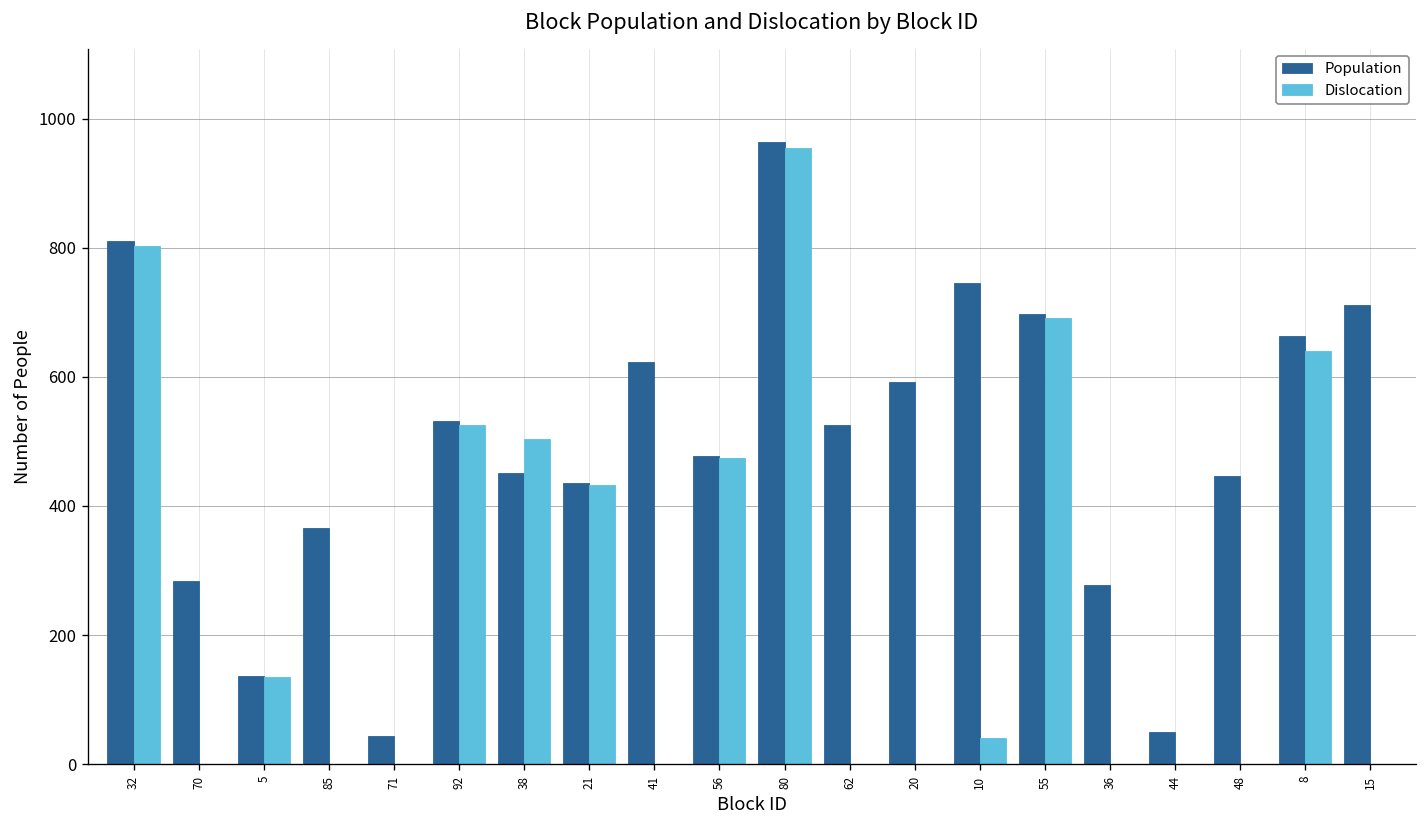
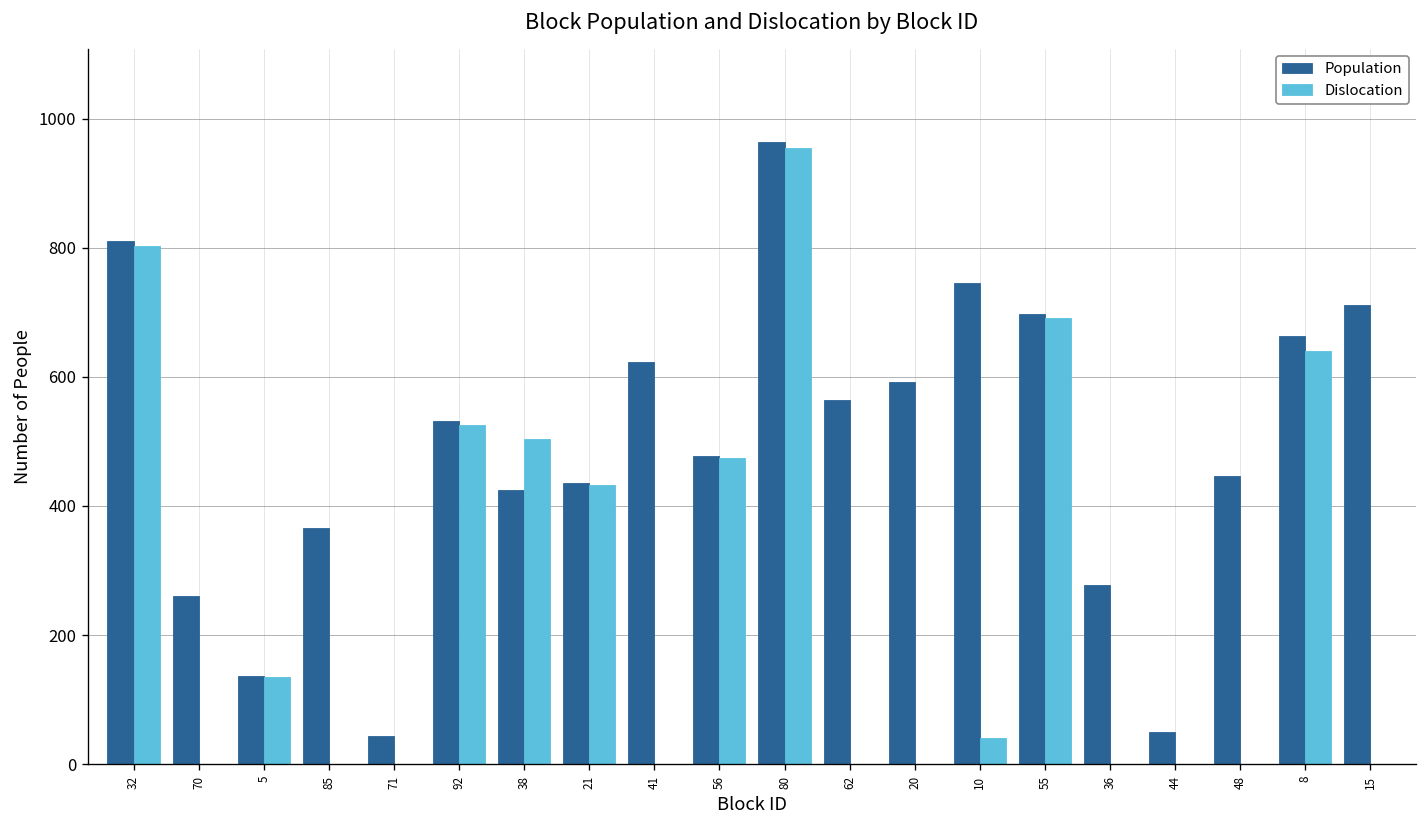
  {
    "Population": {
      "32": 810,
-     "70": 280,
+     "70": 260,
      "5": 140,
      "85": 370,
      "71": 40,
      "92": 530,
-     "38": 450,
+     "38": 430,
      "21": 440,
      "41": 620,
      "56": 480,
      "80": 960,
-     "62": 530,
+     "62": 560,
      "20": 590,
      "10": 750,
      "55": 700,
      "36": 280,
      "44": 50,
      "48": 450,
      "8": 660,
      "15": 710
    },
    "Dislocation": {
      "32": 800,
      "70": 0,
      "5": 140,
      "85": 0,
      "71": 0,
      "92": 530,
      "38": 500,
      "21": 430,
      "41": 0,
      "56": 470,
      "80": 960,
      "62": 0,
      "20": 0,
      "10": 40,
      "55": 690,
      "36": 0,
      "44": 0,
      "48": 0,
      "8": 640,
      "15": 0
    }
  }
